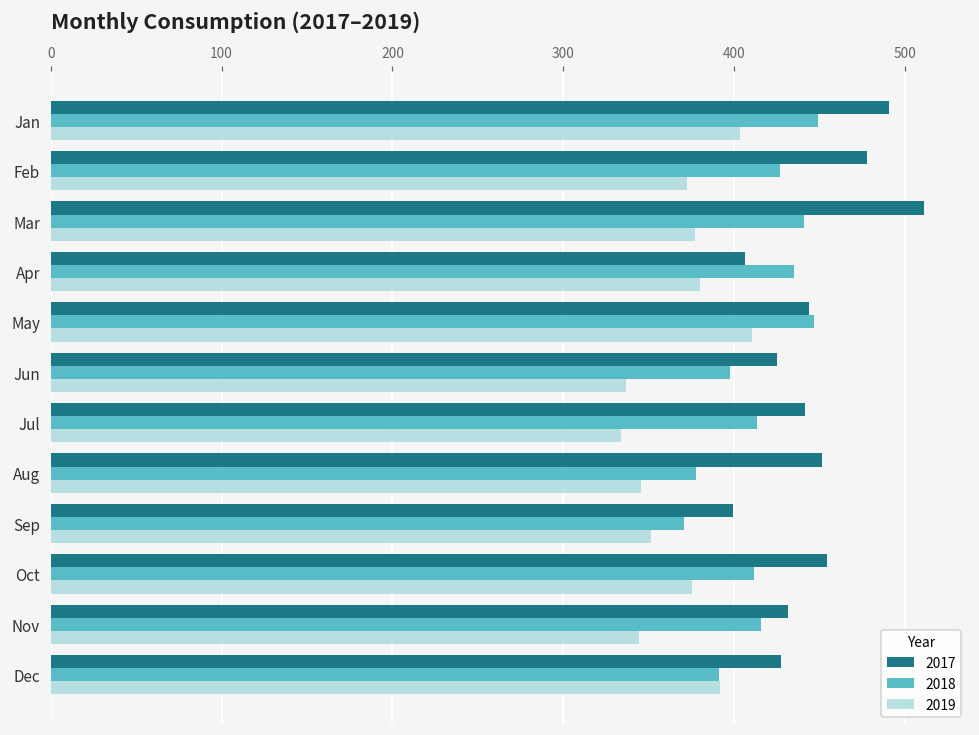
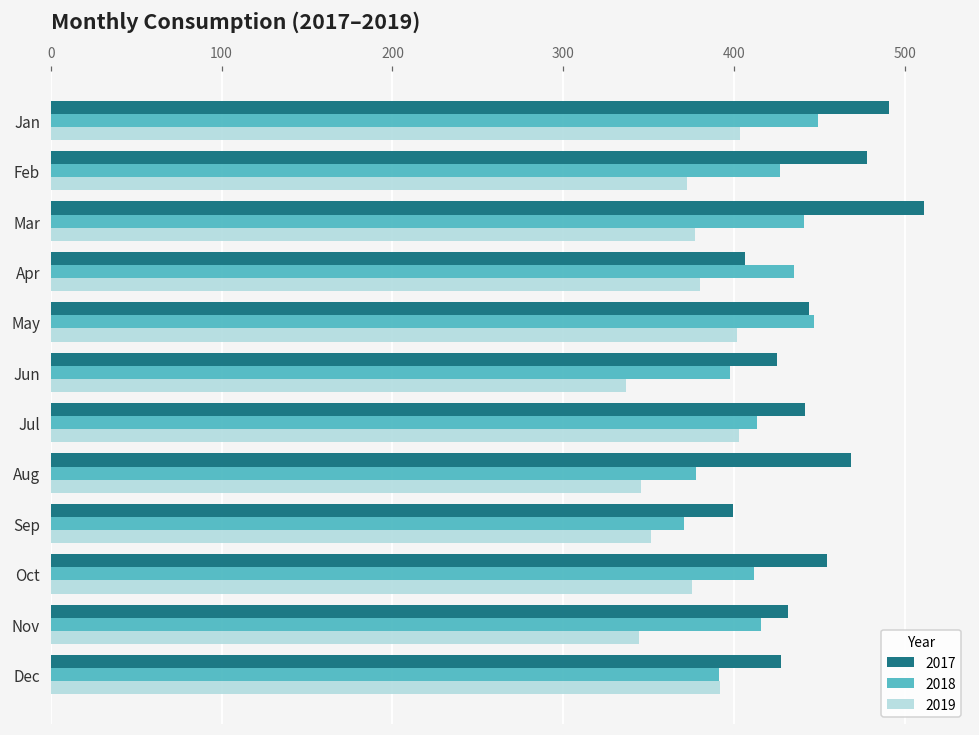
  {
    "2017": {
      "Jan": 490,
      "Feb": 478,
      "Mar": 511,
      "Apr": 406,
      "May": 444,
      "Jun": 425,
      "Jul": 441,
-     "Aug": 451,
+     "Aug": 468,
      "Sep": 399,
      "Oct": 454,
      "Nov": 432,
      "Dec": 428
    },
    "2018": {
      "Jan": 449,
      "Feb": 427,
      "Mar": 441,
      "Apr": 435,
      "May": 446,
      "Jun": 398,
      "Jul": 413,
      "Aug": 378,
      "Sep": 371,
      "Oct": 412,
      "Nov": 415,
      "Dec": 391
    },
    "2019": {
      "Jan": 403,
      "Feb": 372,
      "Mar": 377,
      "Apr": 380,
-     "May": 410,
+     "May": 402,
      "Jun": 337,
-     "Jul": 334,
+     "Jul": 403,
      "Aug": 346,
      "Sep": 351,
      "Oct": 375,
      "Nov": 344,
      "Dec": 392
    }
  }
